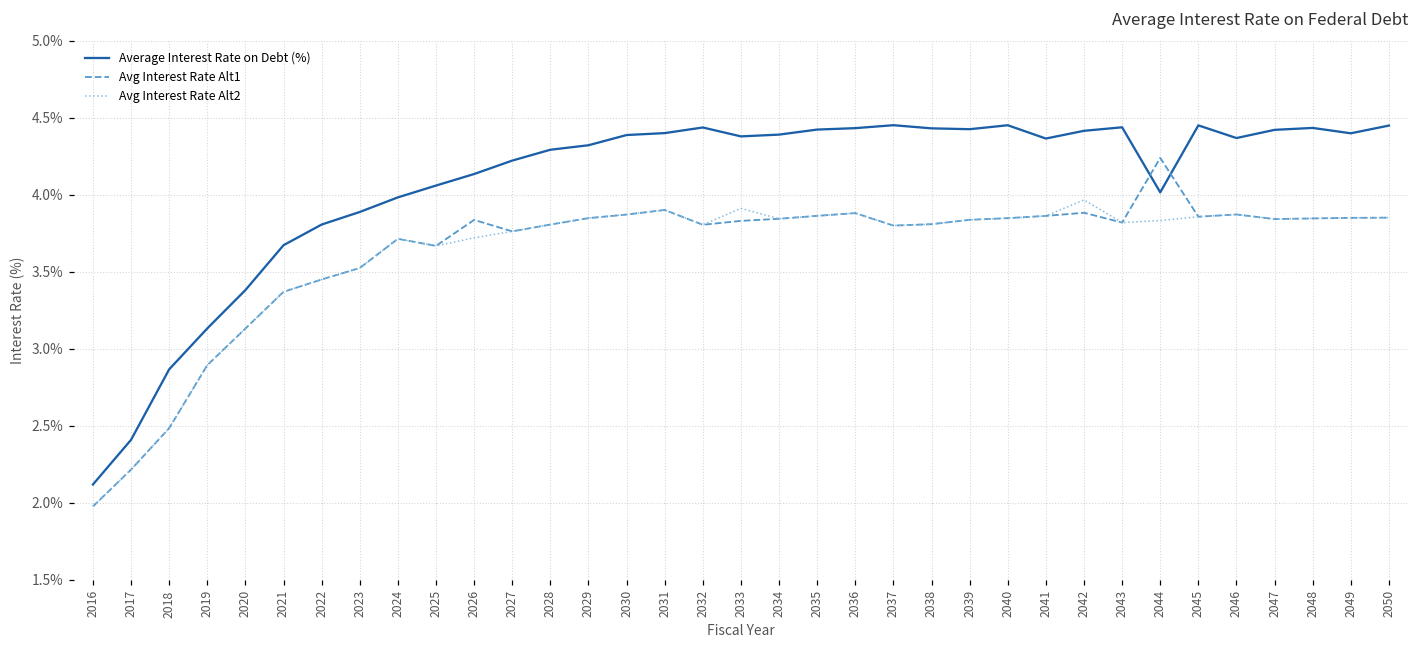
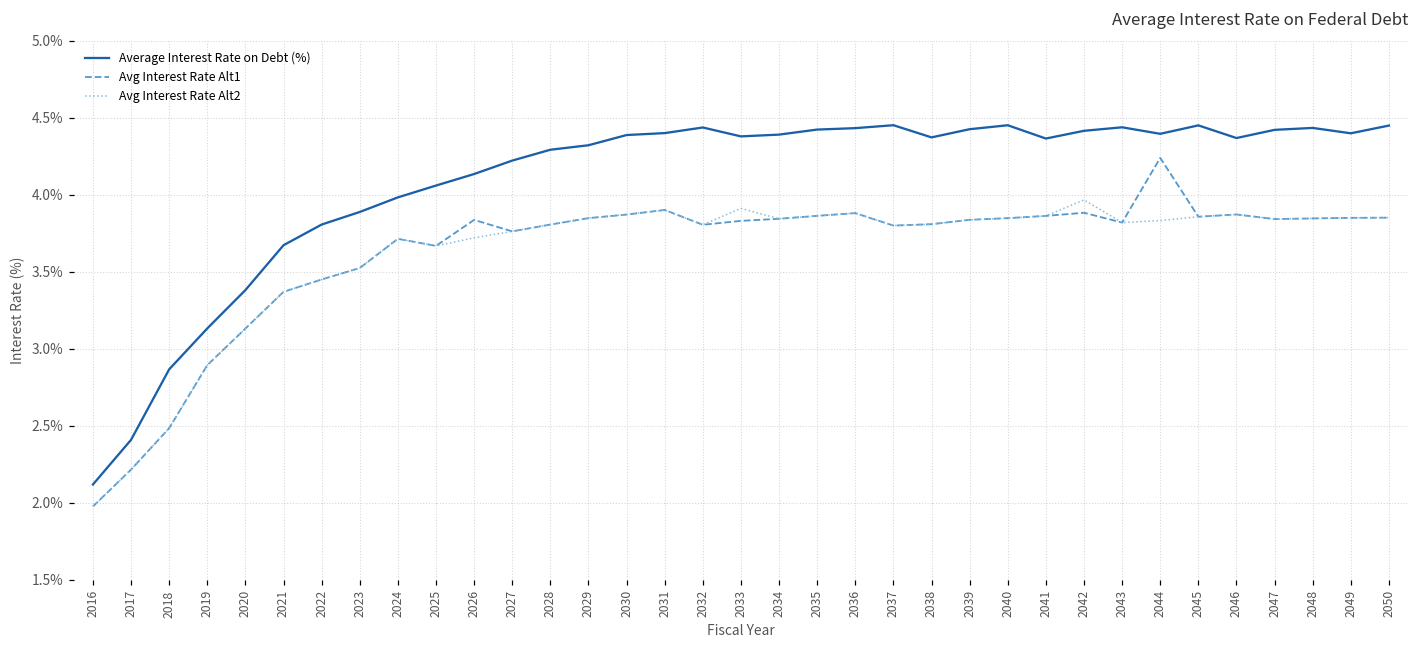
  {
    "Average Interest Rate on Debt (%)": {
      "2016": "2.12%",
      "2017": "2.41%",
      "2018": "2.86%",
      "2019": "3.13%",
      "2020": "3.38%",
      "2021": "3.67%",
      "2022": "3.81%",
      "2023": "3.89%",
      "2024": "3.98%",
      "2025": "4.06%",
      "2026": "4.13%",
      "2027": "4.22%",
      "2028": "4.29%",
      "2029": "4.32%",
      "2030": "4.39%",
      "2031": "4.40%",
      "2032": "4.44%",
      "2033": "4.38%",
      "2034": "4.39%",
      "2035": "4.42%",
      "2036": "4.43%",
      "2037": "4.45%",
-     "2038": "4.43%",
+     "2038": "4.37%",
      "2039": "4.42%",
      "2040": "4.45%",
      "2041": "4.36%",
      "2042": "4.41%",
      "2043": "4.44%",
-     "2044": "4.01%",
+     "2044": "4.39%",
      "2045": "4.45%",
      "2046": "4.37%",
      "2047": "4.42%",
      "2048": "4.43%",
      "2049": "4.40%",
      "2050": "4.45%"
    },
    "Avg Interest Rate Alt1": {
      "2026": "3.84%",
      "2033": "3.83%",
      "2042": "3.88%",
      "2044": "4.24%"
    },
    "Avg Interest Rate Alt2": {
      "2026": "3.72%",
      "2033": "3.91%",
      "2042": "3.97%",
      "2044": "3.83%"
    }
  }
